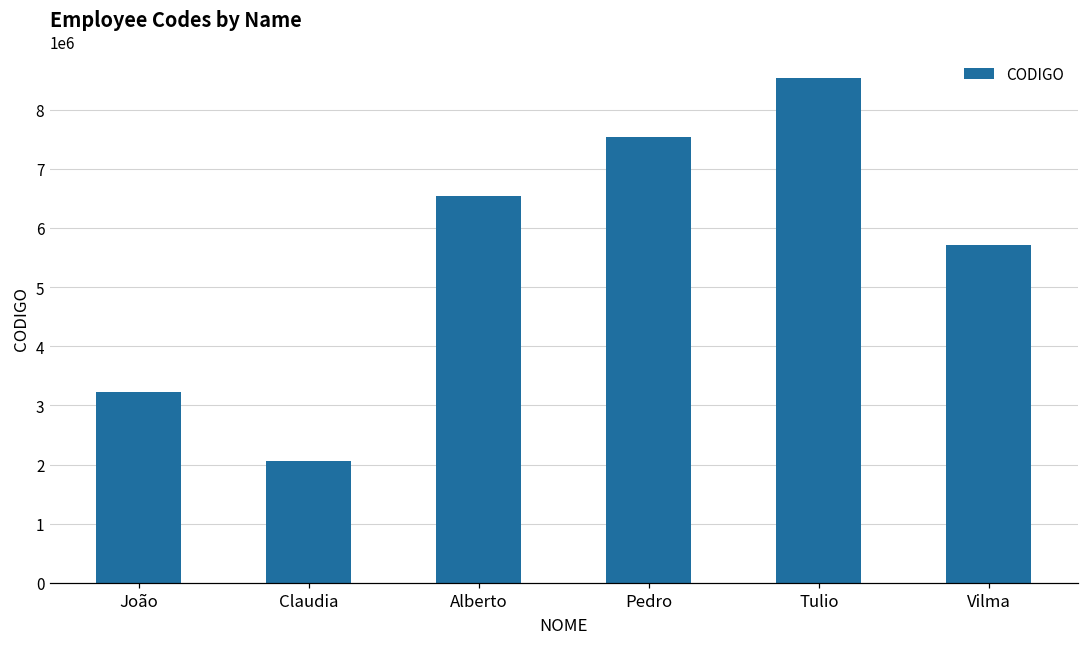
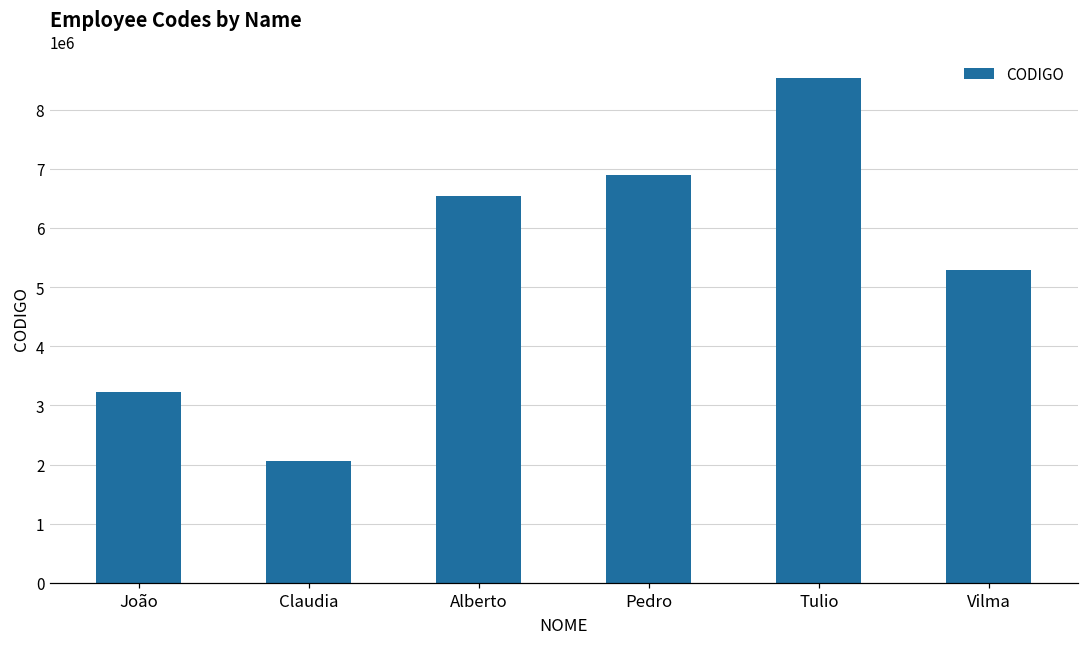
  {
    "João": 3200000,
    "Claudia": 2100000,
    "Alberto": 6500000,
-   "Pedro": 7500000,
+   "Pedro": 6900000,
    "Tulio": 8500000,
-   "Vilma": 5700000
+   "Vilma": 5300000
  }
